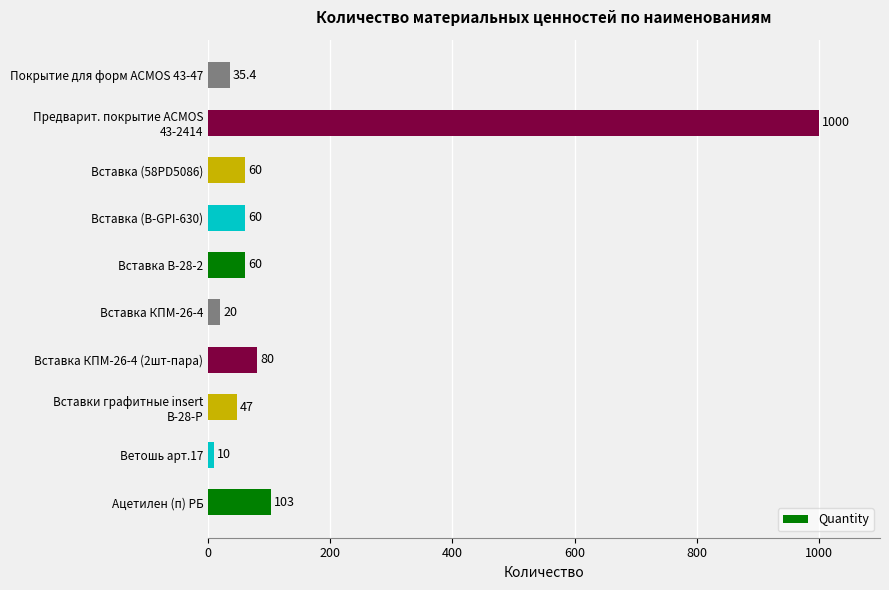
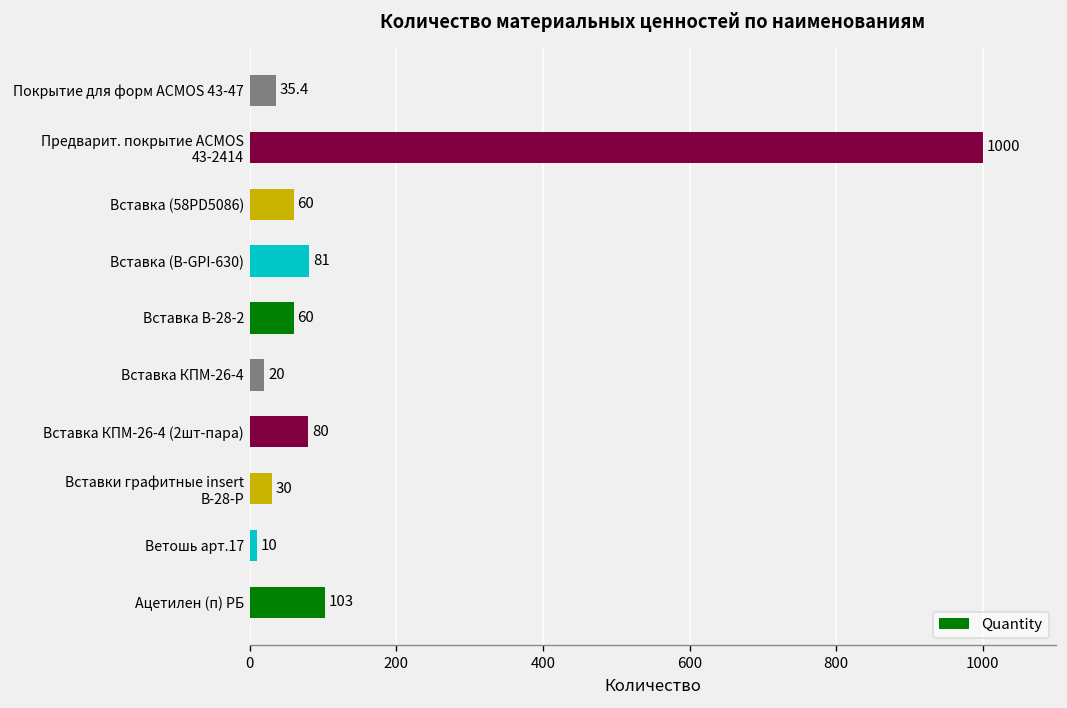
  {
    "Покрытие для форм ACMOS 43-47": 35.4,
    "Предварит. покрытие ACMOS 43-2414": 1000,
    "Вставка (58PD5086)": 60,
-   "Вставка (B-GPI-630)": 60,
+   "Вставка (B-GPI-630)": 81,
    "Вставка В-28-2": 60,
    "Вставка КПМ-26-4": 20,
    "Вставка КПМ-26-4 (2шт-пара)": 80,
-   "Вставки графитные insert B-28-P": 47,
+   "Вставки графитные insert B-28-P": 30,
    "Ветошь арт.17": 10,
    "Ацетилен (п) РБ": 103
  }
